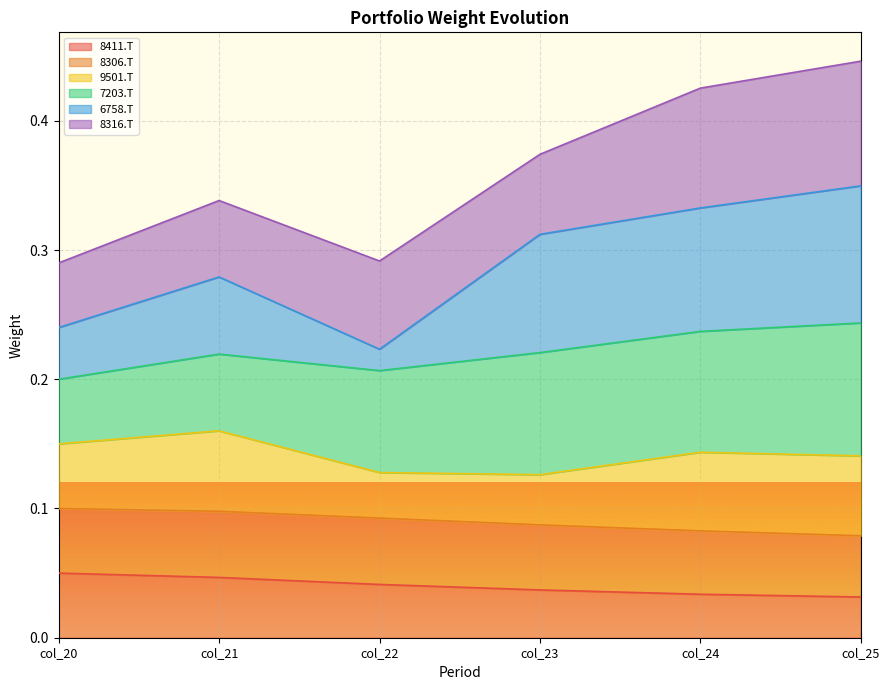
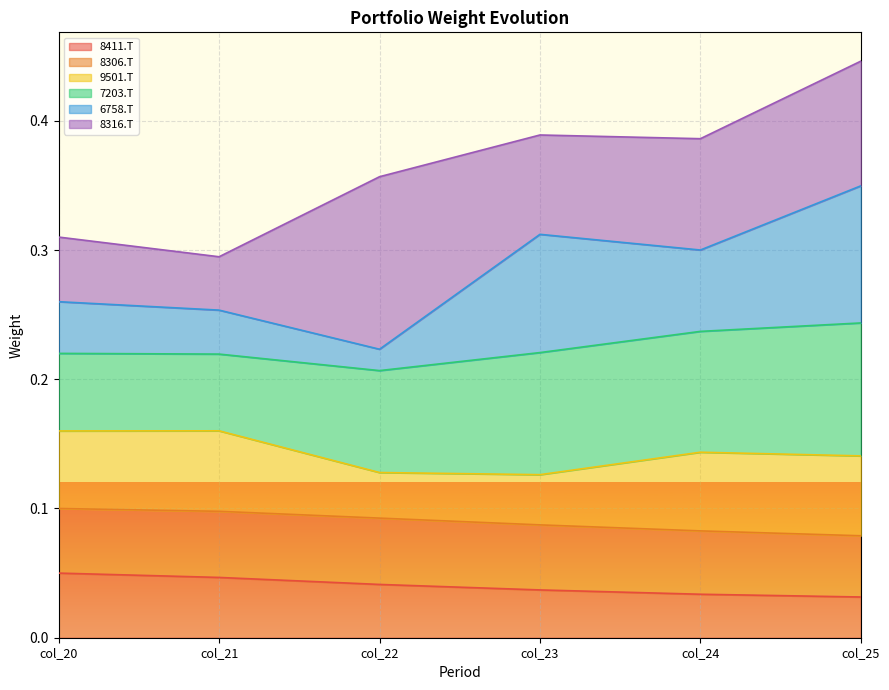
  {
    "9501.T": {
-     "col_20": 0.05,
+     "col_20": 0.06,
      "col_21": 0.062,
      "col_22": 0.035,
      "col_23": 0.04,
      "col_24": 0.06,
      "col_25": 0.06
    },
    "7203.T": {
-     "col_20": 0.05,
+     "col_20": 0.06,
      "col_21": 0.06,
      "col_22": 0.08,
      "col_23": 0.094,
      "col_24": 0.093,
      "col_25": 0.103
    },
    "6758.T": {
      "col_20": 0.040,
-     "col_21": 0.060,
+     "col_21": 0.034,
      "col_22": 0.017,
      "col_23": 0.092,
-     "col_24": 0.096,
+     "col_24": 0.063,
      "col_25": 0.106
    },
    "8316.T": {
      "col_20": 0.050,
-     "col_21": 0.059,
-     "col_22": 0.068,
-     "col_23": 0.062,
-     "col_24": 0.093,
+     "col_21": 0.041,
+     "col_22": 0.133,
+     "col_23": 0.077,
+     "col_24": 0.086,
      "col_25": 0.096
    }
  }
